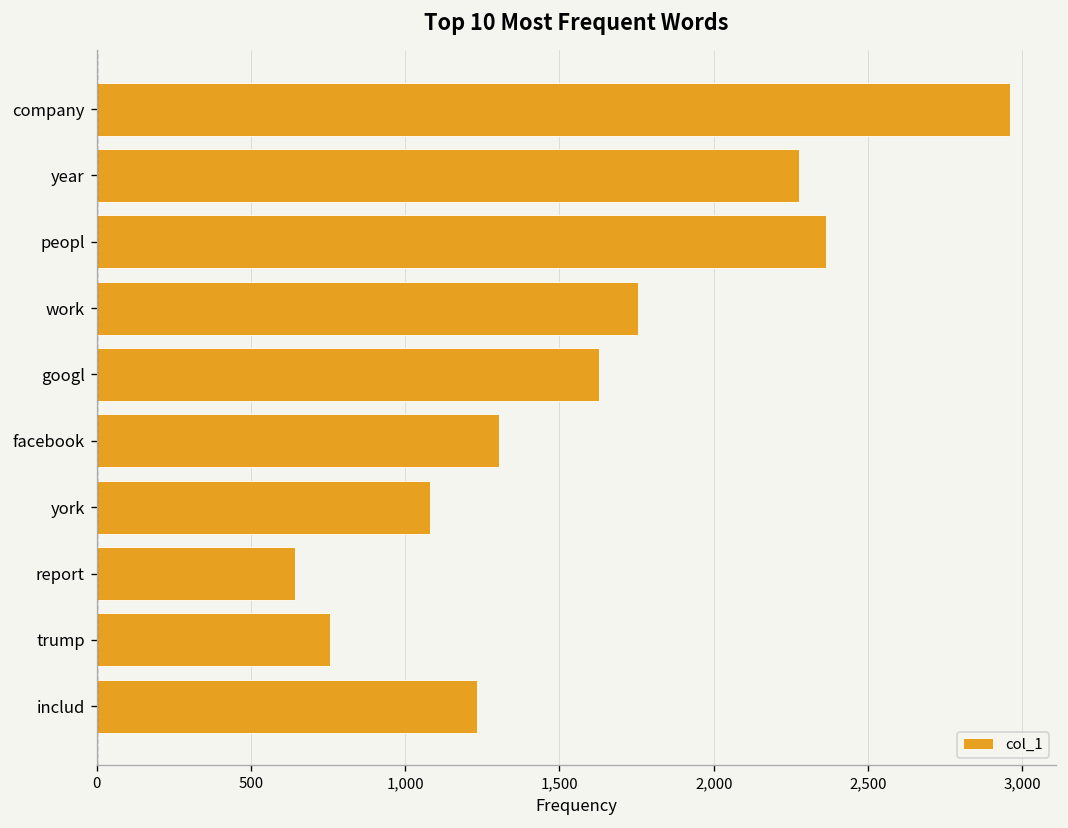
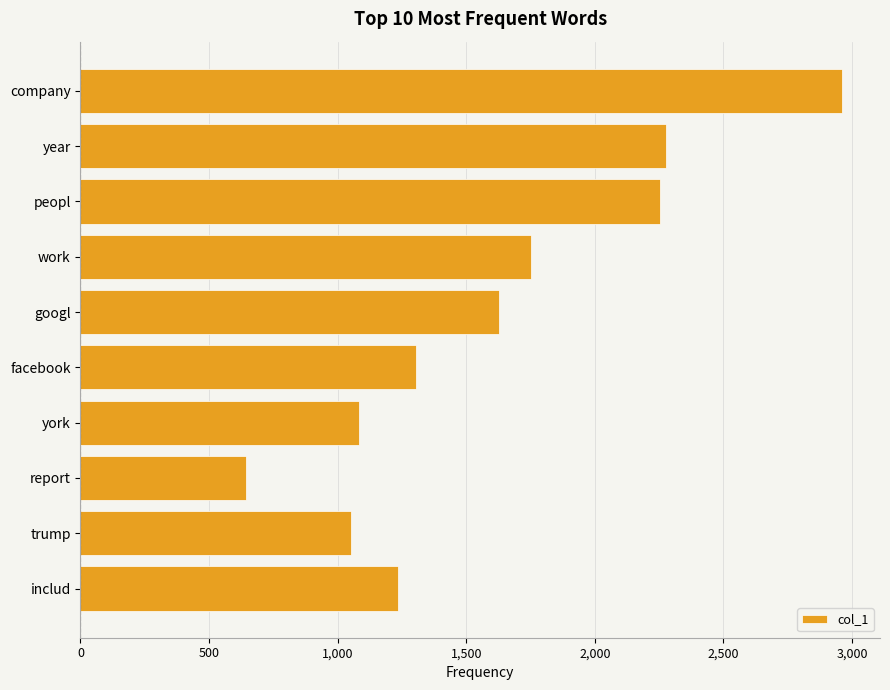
  {
    "company": "2,960",
    "year": "2,280",
-   "peopl": "2,360",
+   "peopl": "2,250",
    "work": "1,750",
    "googl": "1,630",
    "facebook": "1,300",
    "york": "1,080",
    "report": "640",
-   "trump": "760",
+   "trump": "1,050",
    "includ": "1,230"
  }
